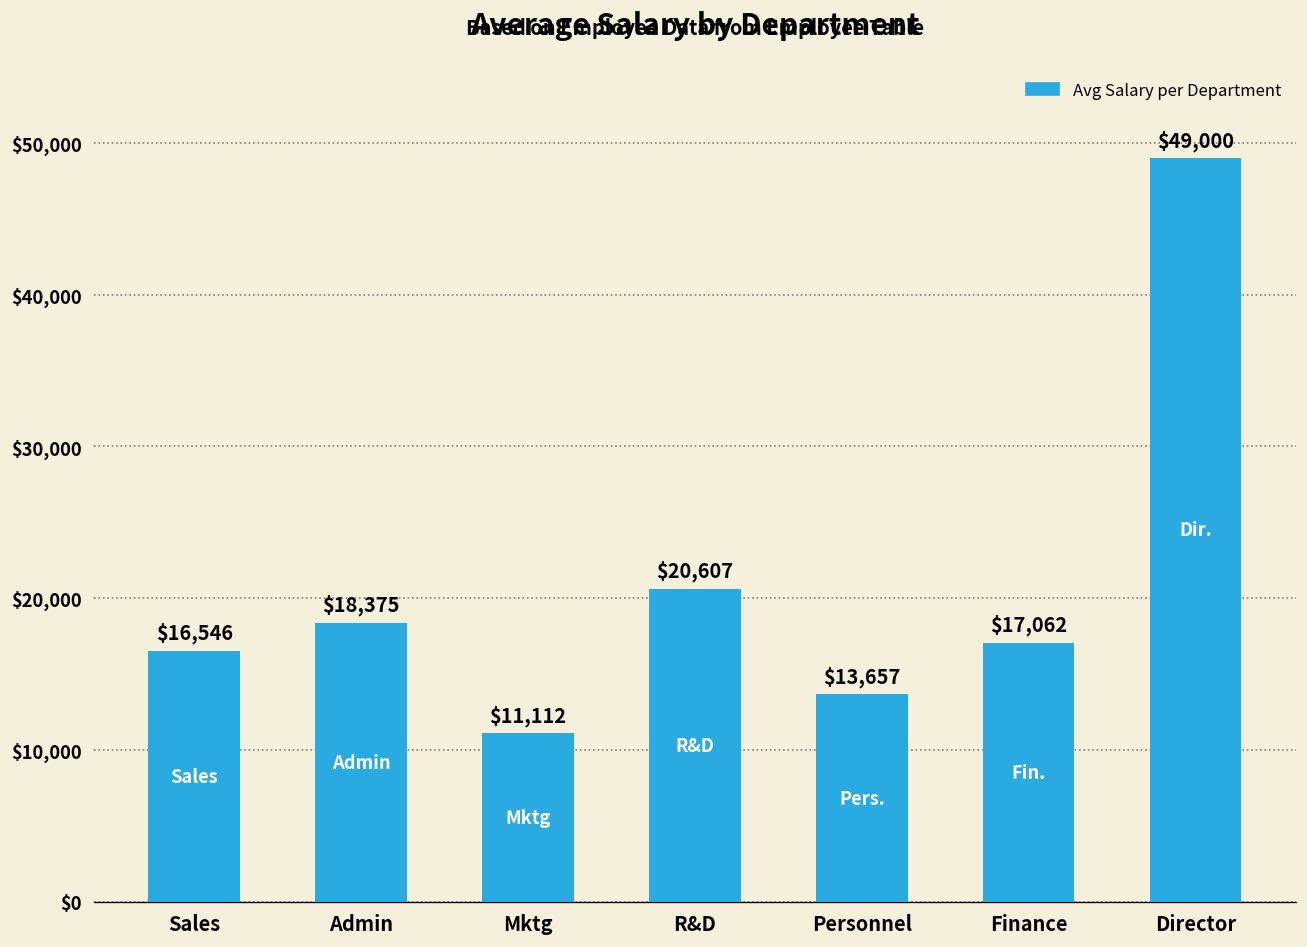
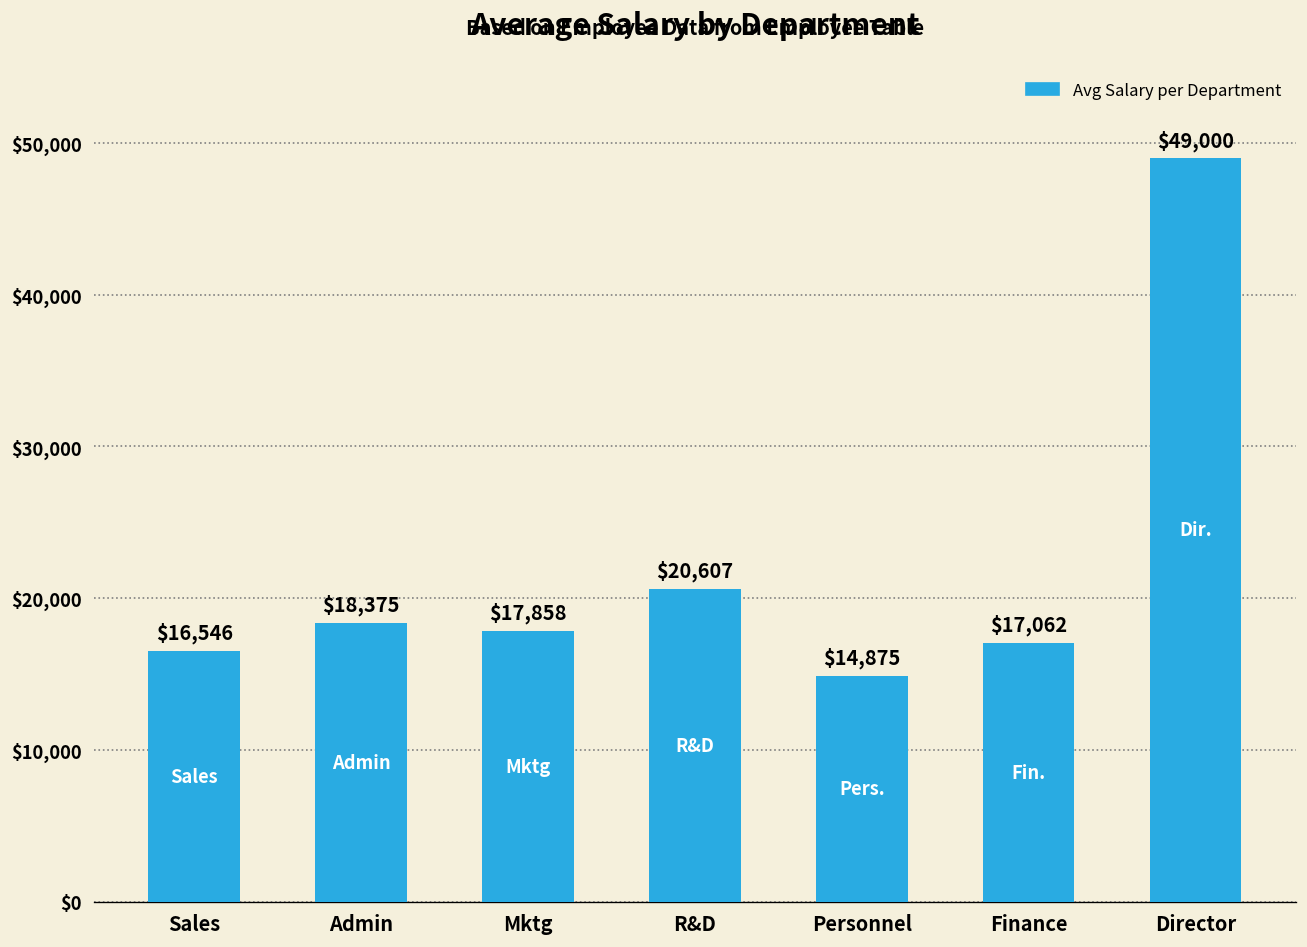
  {
    "Sales": "$16,546",
    "Admin": "$18,375",
-   "Mktg": "$11,112",
+   "Mktg": "$17,858",
    "R&D": "$20,607",
-   "Personnel": "$13,657",
+   "Personnel": "$14,875",
    "Finance": "$17,062",
    "Director": "$49,000"
  }
